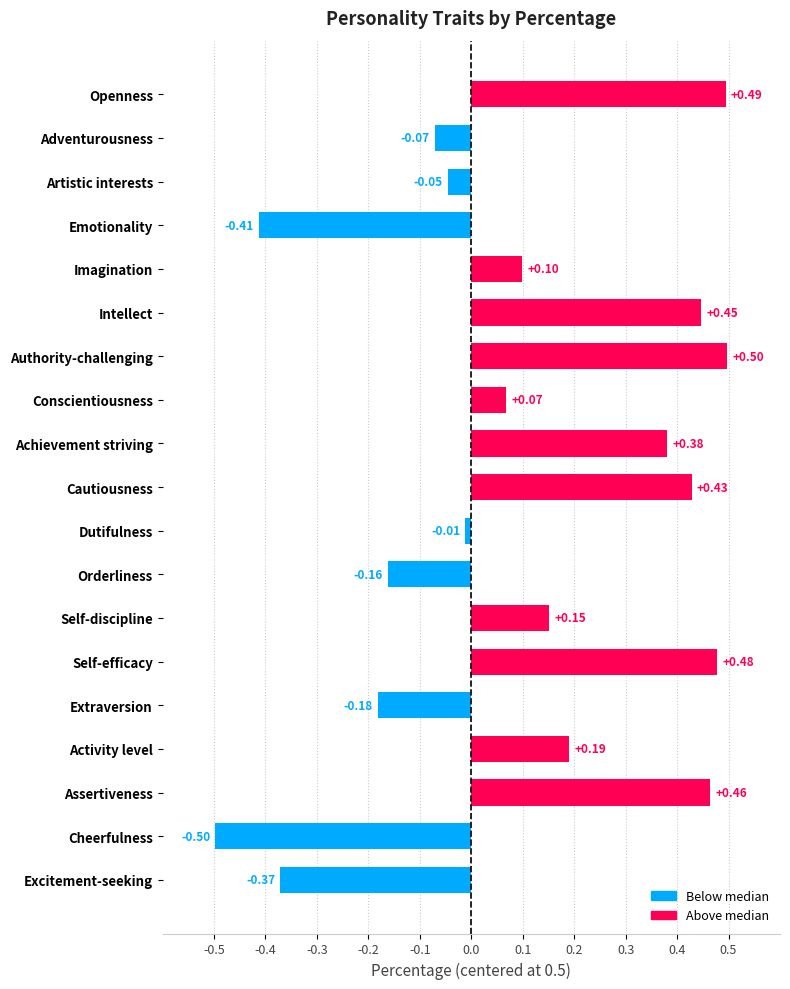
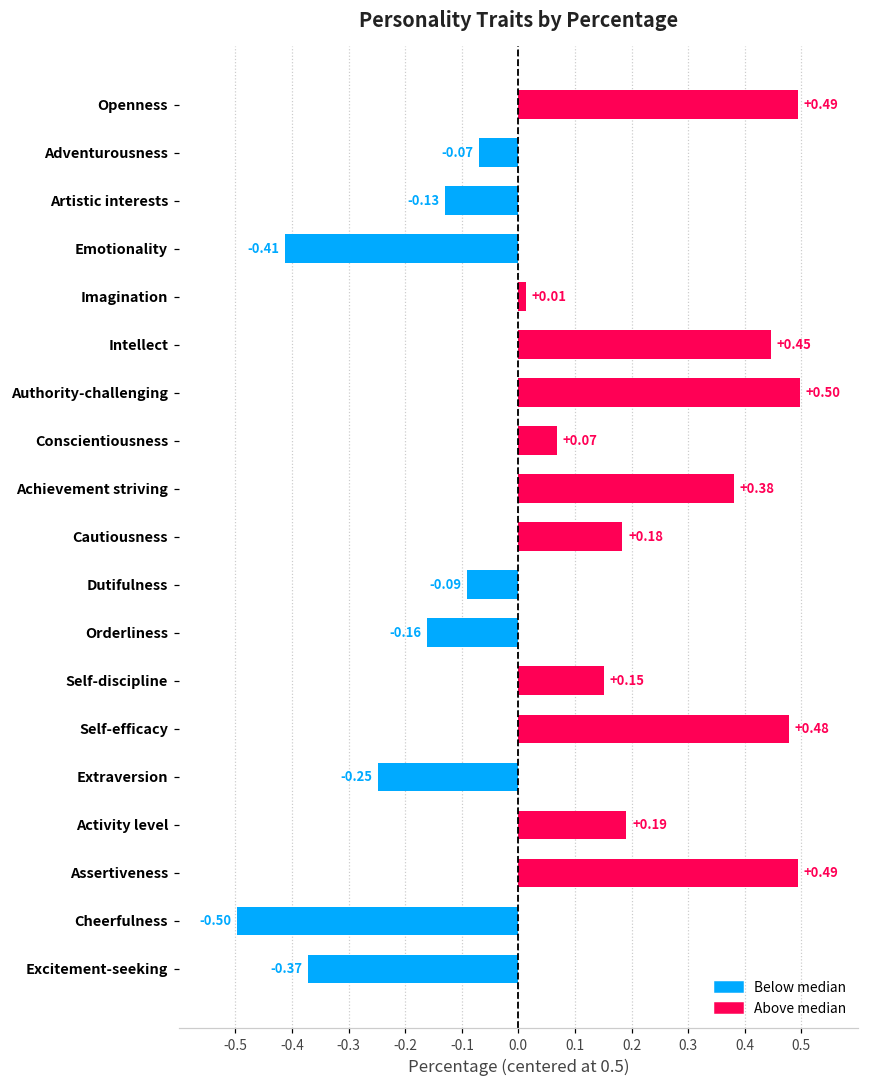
  {
    "Openness": "+0.49",
    "Adventurousness": "-0.07",
-   "Artistic interests": "-0.05",
+   "Artistic interests": "-0.13",
    "Emotionality": "-0.41",
-   "Imagination": "+0.10",
+   "Imagination": "+0.01",
    "Intellect": "+0.45",
    "Authority-challenging": "+0.50",
    "Conscientiousness": "+0.07",
    "Achievement striving": "+0.38",
-   "Cautiousness": "+0.43",
-   "Dutifulness": "-0.01",
+   "Cautiousness": "+0.18",
+   "Dutifulness": "-0.09",
    "Orderliness": "-0.16",
    "Self-discipline": "+0.15",
    "Self-efficacy": "+0.48",
-   "Extraversion": "-0.18",
+   "Extraversion": "-0.25",
    "Activity level": "+0.19",
-   "Assertiveness": "+0.46",
+   "Assertiveness": "+0.49",
    "Cheerfulness": "-0.50",
    "Excitement-seeking": "-0.37"
  }
